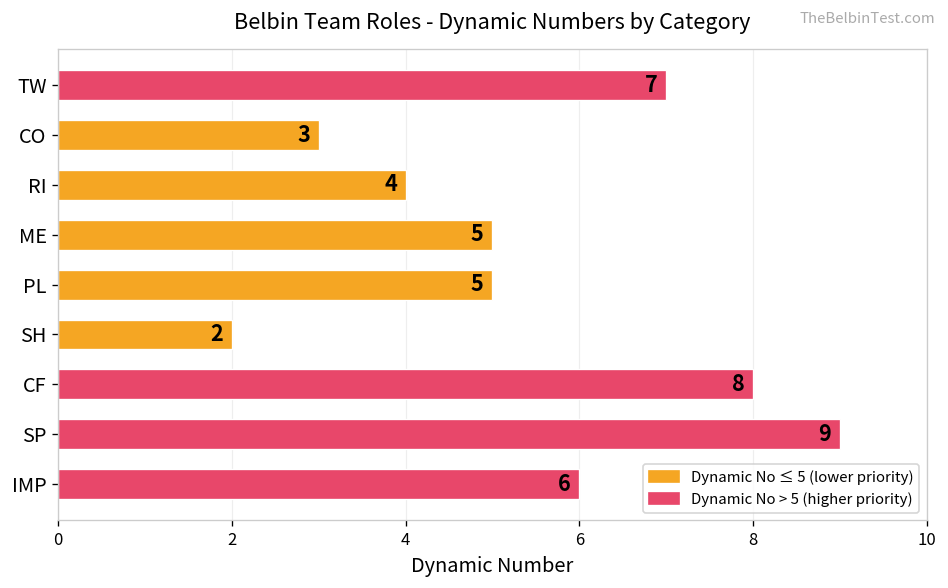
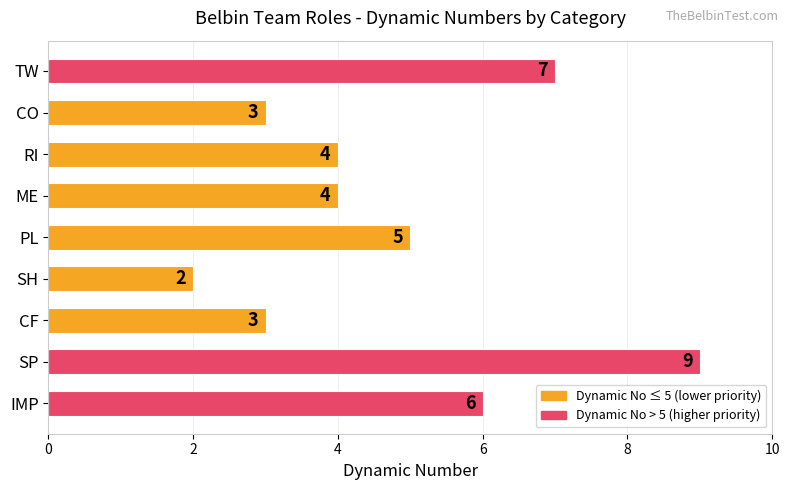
  {
    "TW": 7,
    "CO": 3,
    "RI": 4,
-   "ME": 5,
+   "ME": 4,
    "PL": 5,
    "SH": 2,
-   "CF": 8,
+   "CF": 3,
    "SP": 9,
    "IMP": 6
  }
